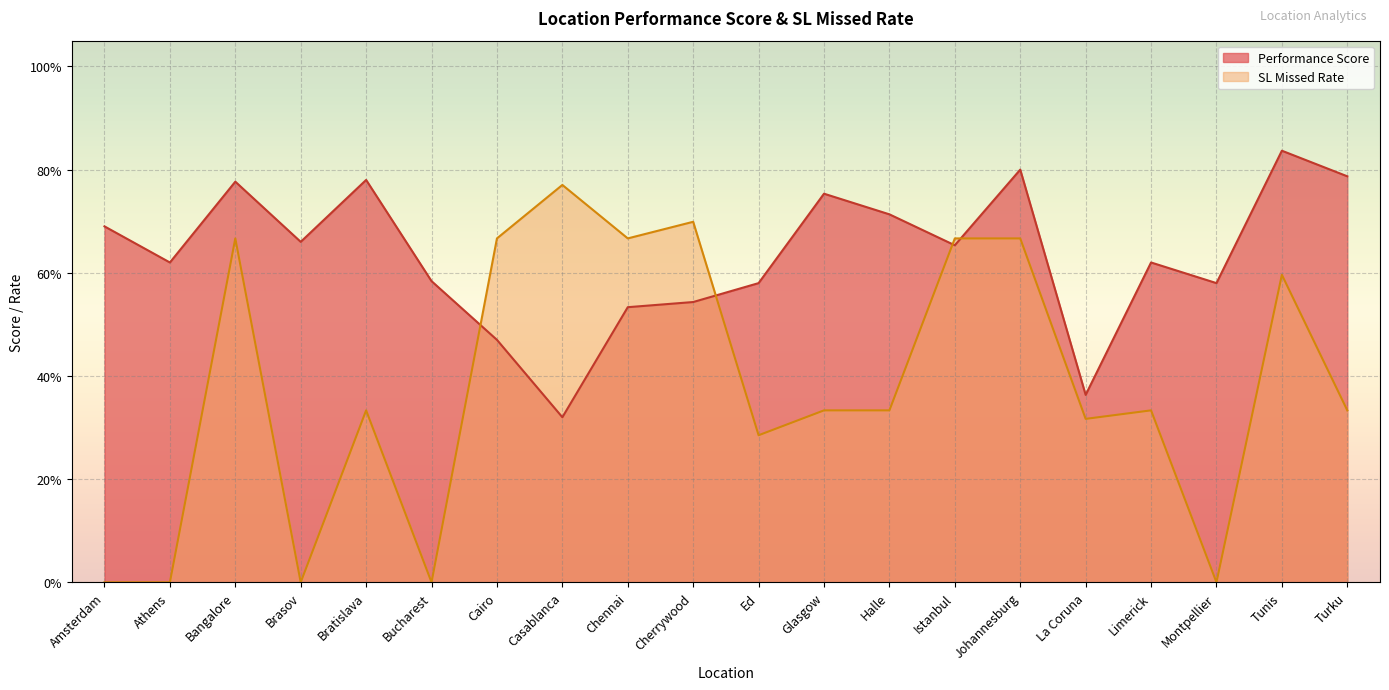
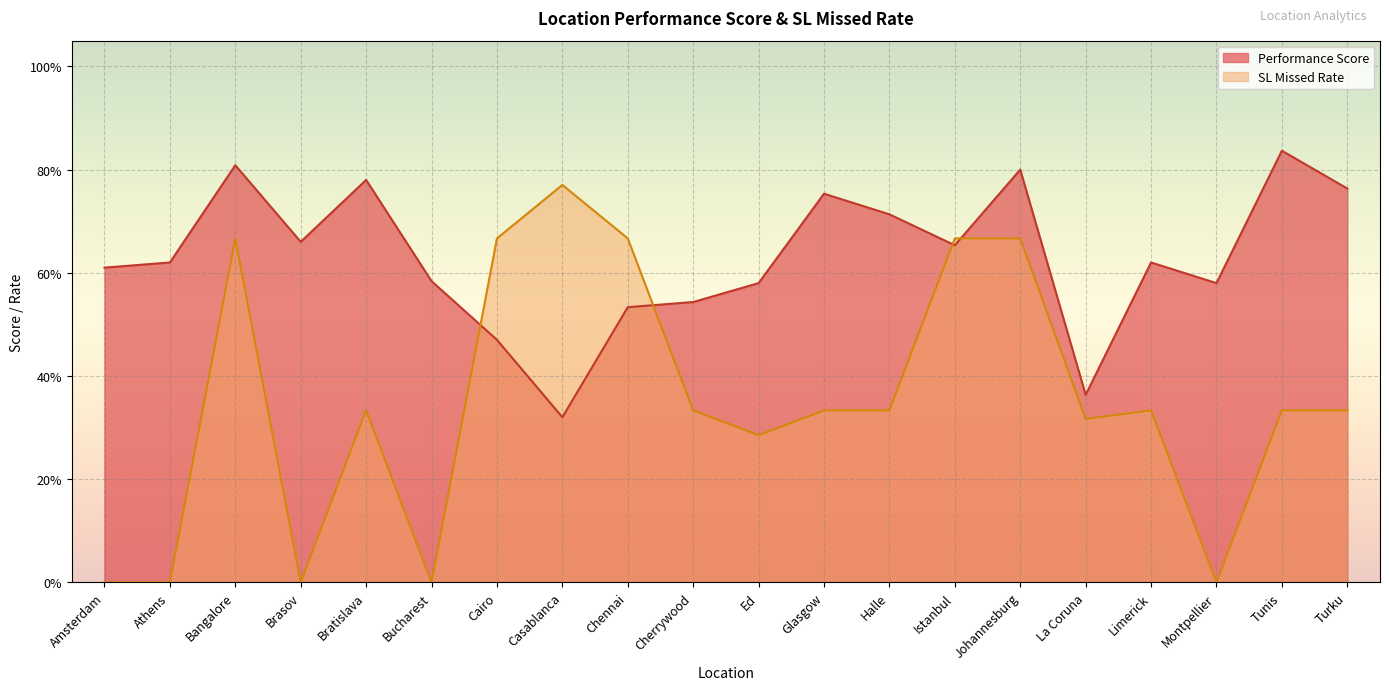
  {
    "Performance Score": {
-     "Amsterdam": "69%",
+     "Amsterdam": "61%",
      "Athens": "62%",
-     "Bangalore": "78%",
+     "Bangalore": "81%",
      "Brasov": "66%",
      "Bratislava": "78%",
      "Bucharest": "58%",
      "Cairo": "47%",
      "Casablanca": "32%",
      "Chennai": "53%",
      "Cherrywood": "54%",
      "Ed": "58%",
      "Glasgow": "75%",
      "Halle": "71%",
      "Istanbul": "65%",
      "Johannesburg": "80%",
      "La Coruna": "36%",
      "Limerick": "62%",
      "Montpellier": "58%",
      "Tunis": "84%",
-     "Turku": "79%"
+     "Turku": "76%"
    },
    "SL Missed Rate": {
      "Amsterdam": "0%",
      "Athens": "0%",
      "Bangalore": "67%",
      "Brasov": "0%",
      "Bratislava": "33%",
      "Bucharest": "0%",
      "Cairo": "67%",
      "Casablanca": "77%",
      "Chennai": "67%",
-     "Cherrywood": "70%",
+     "Cherrywood": "33%",
      "Ed": "29%",
      "Glasgow": "33%",
      "Halle": "33%",
      "Istanbul": "67%",
      "Johannesburg": "67%",
      "La Coruna": "32%",
      "Limerick": "33%",
      "Montpellier": "0%",
-     "Tunis": "60%",
+     "Tunis": "33%",
      "Turku": "33%"
    }
  }
